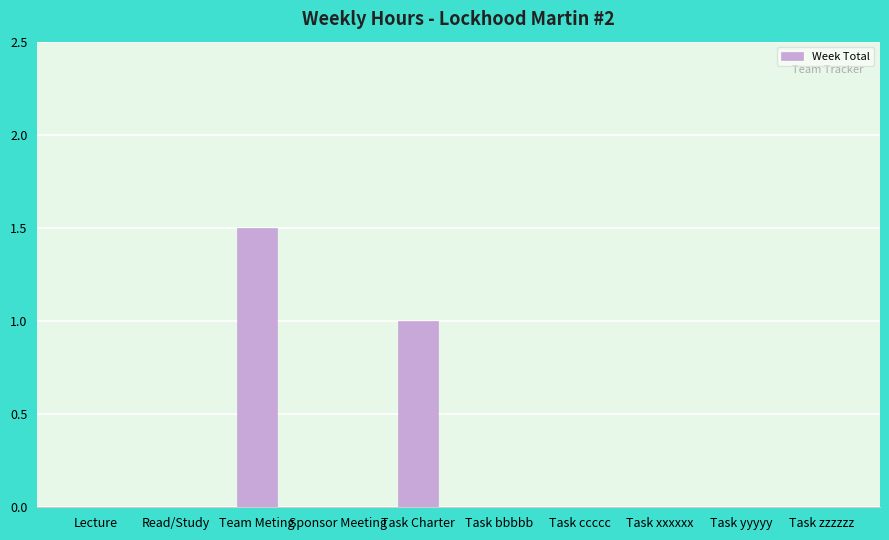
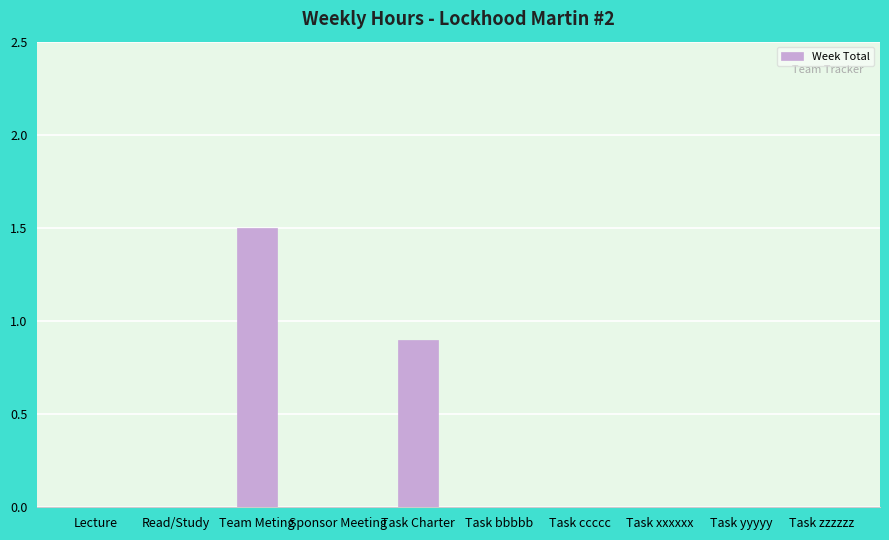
  {
    "Lecture": 0.0,
    "Read/Study": 0.0,
    "Team Meting": 1.5,
    "Sponsor Meeting": 0.0,
-   "Task Charter": 1.0,
+   "Task Charter": 0.9,
    "Task bbbbb": 0.0,
    "Task ccccc": 0.0,
    "Task xxxxxx": 0.0,
    "Task yyyyy": 0.0,
    "Task zzzzzz": 0.0
  }
